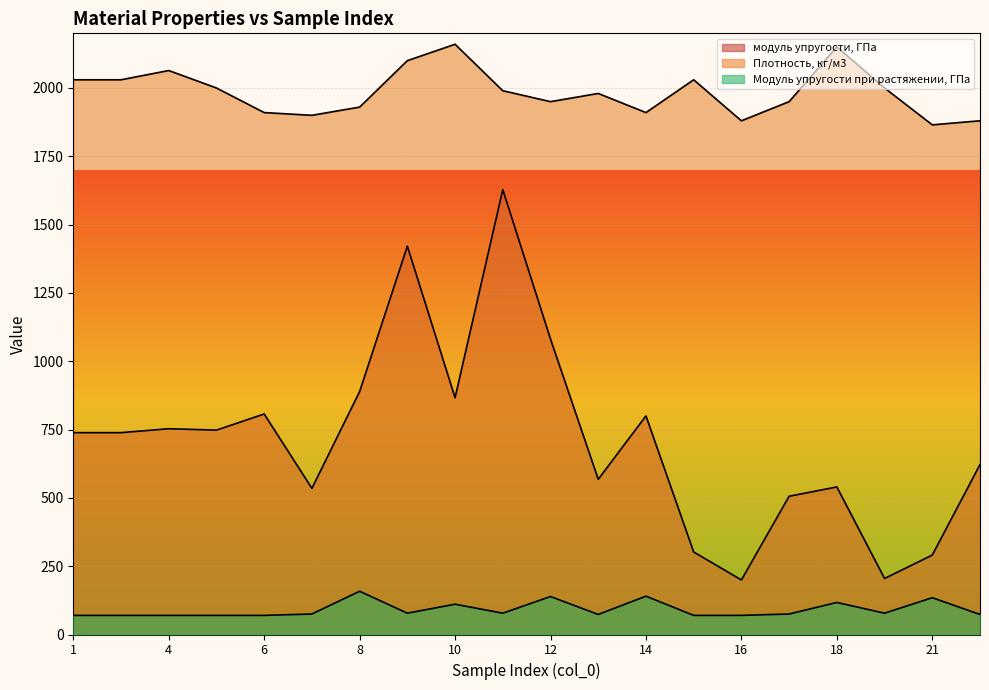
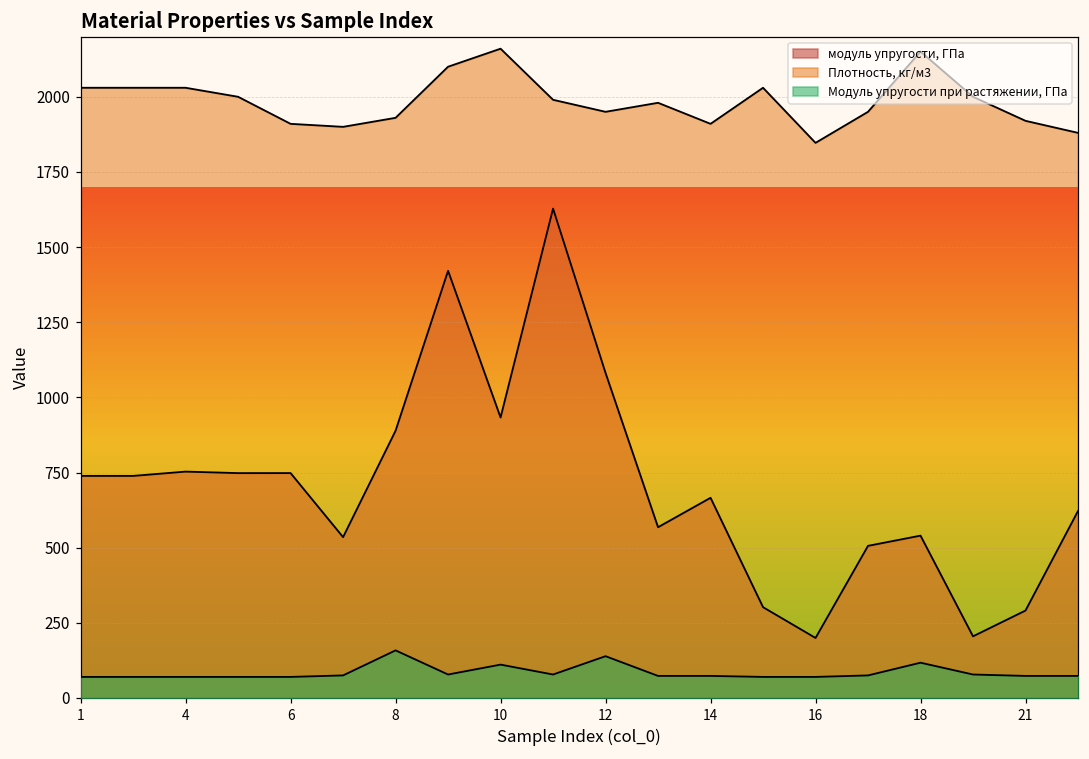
  {
    "модуль упругости, ГПа": {
      "4": 750,
-     "6": 810,
+     "6": 750,
      "8": 890,
-     "10": 870,
+     "10": 930,
      "12": 1080,
-     "14": 800,
+     "14": 670,
      "16": 200,
      "18": 540,
      "21": 290
    },
    "Плотность, кг/м3": {
-     "4": 2060,
+     "4": 2030,
      "6": 1910,
      "8": 1930,
      "10": 2160,
      "12": 1950,
      "14": 1910,
-     "16": 1880,
-     "21": 1870
+     "16": 1850,
+     "21": 1920
    },
    "Модуль упругости при растяжении, ГПа": {
      "4": 70,
      "6": 70,
      "8": 160,
      "10": 110,
      "12": 140,
-     "14": 140,
+     "14": 70,
      "16": 70,
      "18": 120,
-     "21": 130
+     "21": 70
    }
  }
